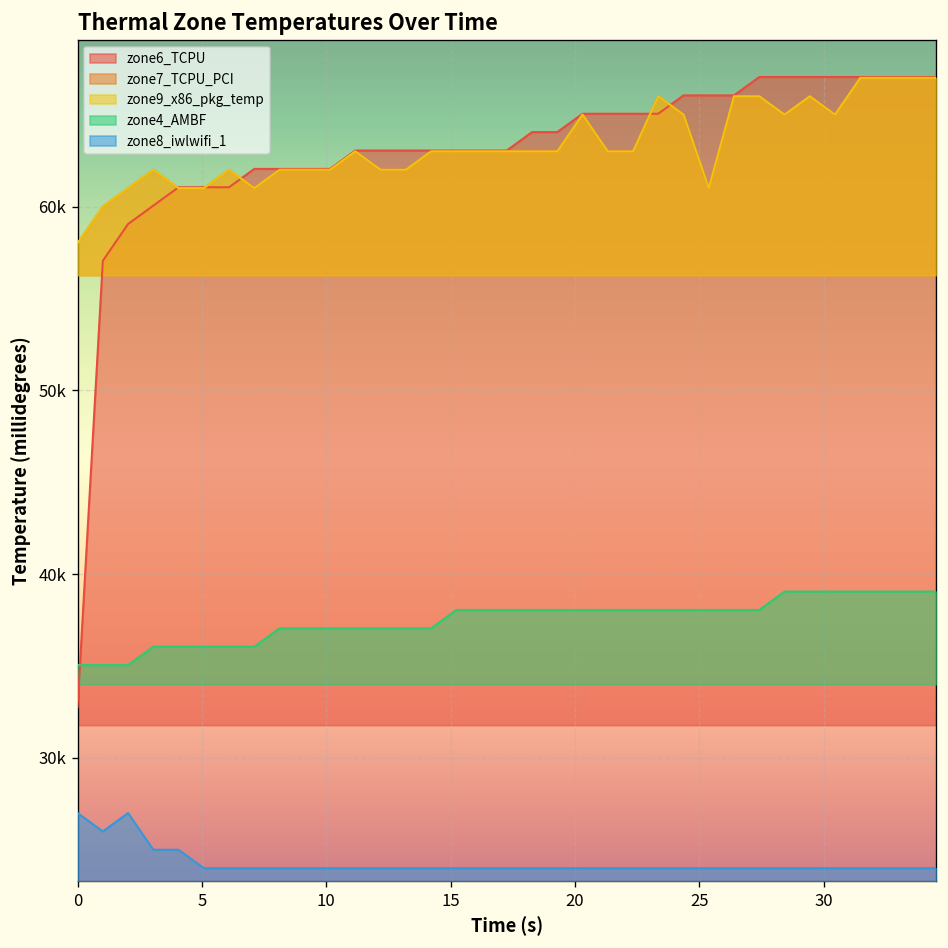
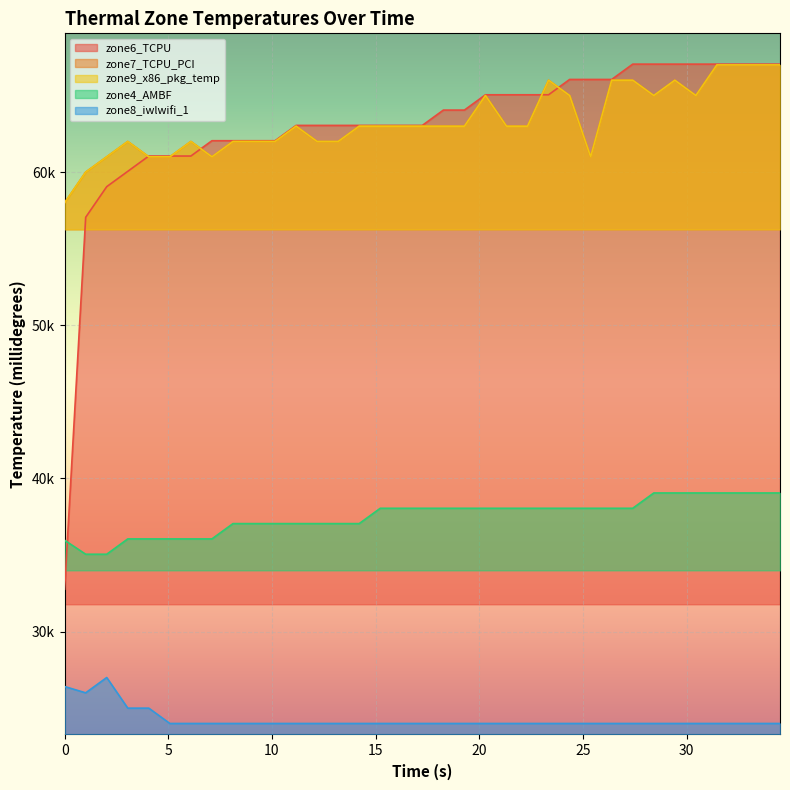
  {
    "zone6_TCPU": {
      "0": 32800
    },
    "zone9_x86_pkg_temp": {
      "0": 58000
    },
    "zone4_AMBF": {
-     "0": 35100
+     "0": 36000
    },
    "zone8_iwlwifi_1": {
-     "0": 27000
+     "0": 26400
    }
  }
